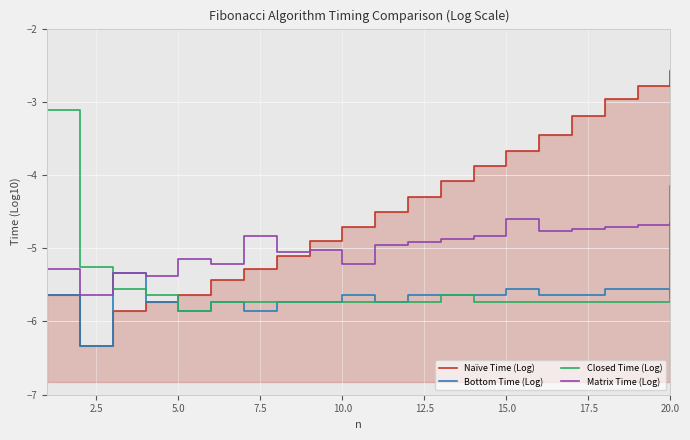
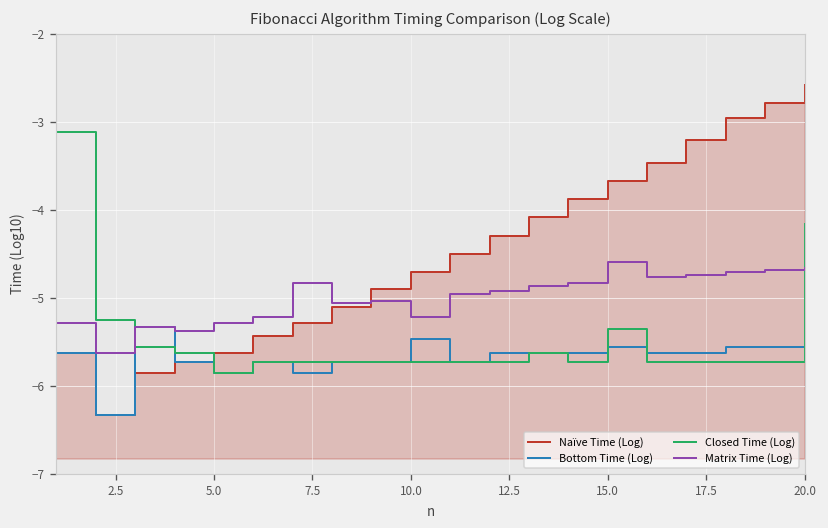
  {
    "Bottom Time (Log)": {
-     "10.0": -5.6,
+     "10.0": -5.5,
      "15.0": -5.6,
      "20.0": -5.7
    },
    "Closed Time (Log)": {
      "10.0": -5.7,
-     "15.0": -5.7,
+     "15.0": -5.4,
      "20.0": -4.2
    },
    "Matrix Time (Log)": {
-     "5.0": -5.1,
+     "5.0": -5.3,
      "10.0": -5.2,
      "15.0": -4.6,
      "20.0": -4.7
    }
  }
